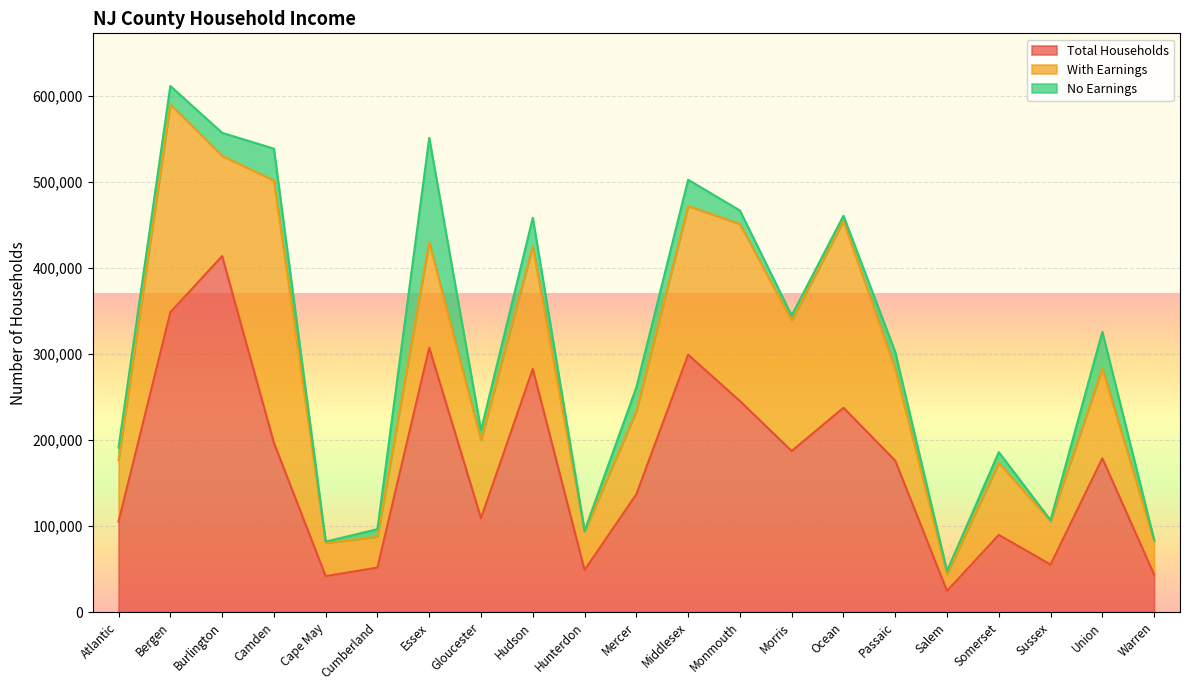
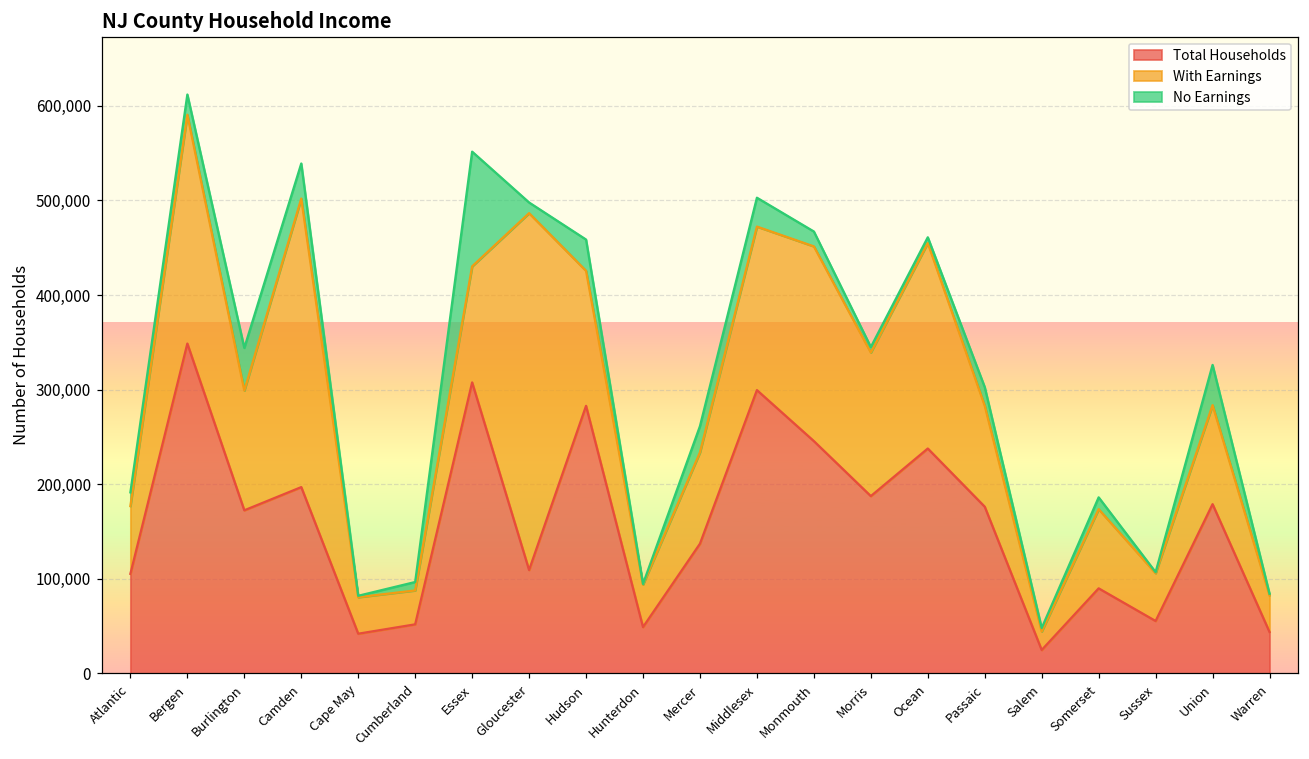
  {
    "Total Households": {
      "Atlantic": "110,000",
      "Bergen": "350,000",
-     "Burlington": "410,000",
+     "Burlington": "170,000",
      "Camden": "200,000",
      "Cape May": "40,000",
      "Cumberland": "50,000",
      "Essex": "310,000",
      "Gloucester": "110,000",
      "Hudson": "280,000",
      "Hunterdon": "50,000",
      "Mercer": "140,000",
      "Middlesex": "300,000",
      "Monmouth": "250,000",
      "Morris": "190,000",
      "Ocean": "240,000",
      "Passaic": "180,000",
      "Salem": "20,000",
      "Somerset": "90,000",
      "Sussex": "60,000",
      "Union": "180,000",
      "Warren": "40,000"
    },
    "With Earnings": {
      "Atlantic": "70,000",
      "Bergen": "240,000",
-     "Burlington": "120,000",
+     "Burlington": "130,000",
      "Camden": "300,000",
      "Cumberland": "40,000",
      "Essex": "120,000",
-     "Gloucester": "90,000",
+     "Gloucester": "380,000",
      "Hudson": "140,000",
      "Mercer": "100,000",
      "Middlesex": "170,000",
      "Monmouth": "210,000",
      "Morris": "150,000",
      "Ocean": "220,000",
      "Passaic": "110,000",
      "Salem": "20,000",
      "Somerset": "80,000",
      "Union": "100,000"
    },
    "No Earnings": {
      "Atlantic": "10,000",
      "Bergen": "20,000",
-     "Burlington": "30,000",
+     "Burlington": "50,000",
      "Camden": "40,000",
      "Cumberland": "10,000",
      "Essex": "120,000",
      "Gloucester": "10,000",
      "Hudson": "30,000",
      "Mercer": "30,000",
      "Middlesex": "30,000",
      "Monmouth": "20,000",
      "Morris": "10,000",
      "Ocean": "10,000",
      "Passaic": "20,000",
      "Salem": "0",
      "Somerset": "10,000",
      "Union": "40,000"
    }
  }
